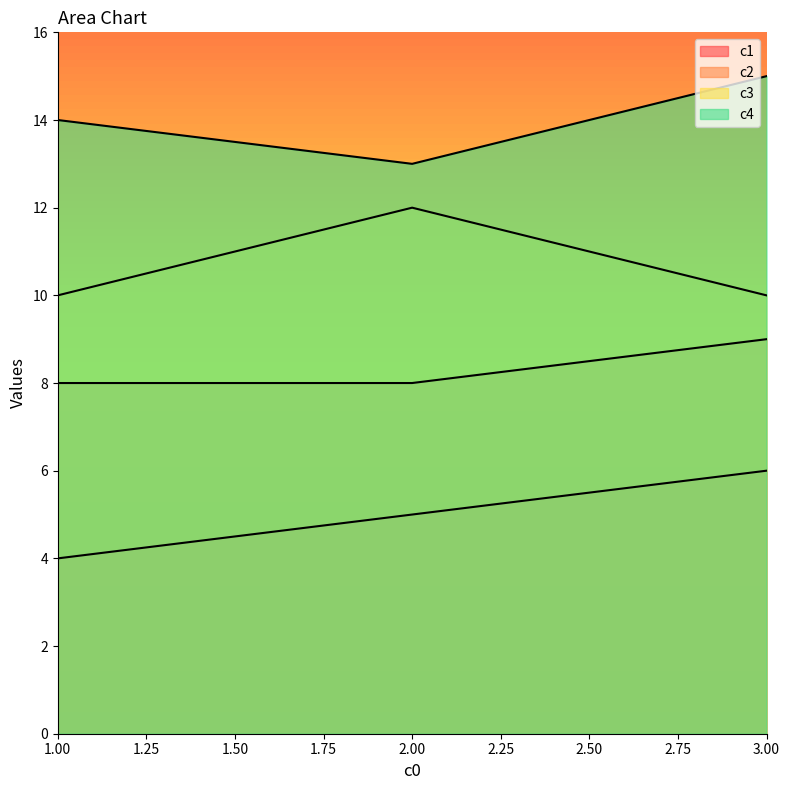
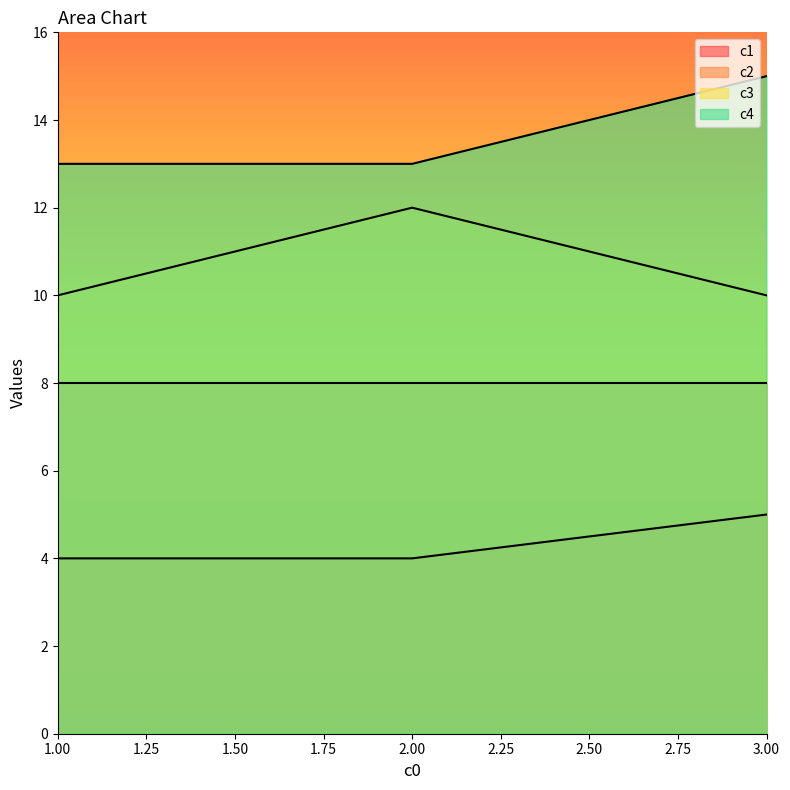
  {
    "c1": {
      "1.00": 4,
-     "2.00": 5,
-     "3.00": 6
+     "2.00": 4,
+     "3.00": 5
    },
    "c2": {
      "1.00": 8,
      "2.00": 8,
-     "3.00": 9
+     "3.00": 8
    },
    "c3": {
      "1.00": 10,
      "2.00": 12,
      "3.00": 10
    },
    "c4": {
-     "1.00": 14,
+     "1.00": 13,
      "2.00": 13,
      "3.00": 15
    }
  }
